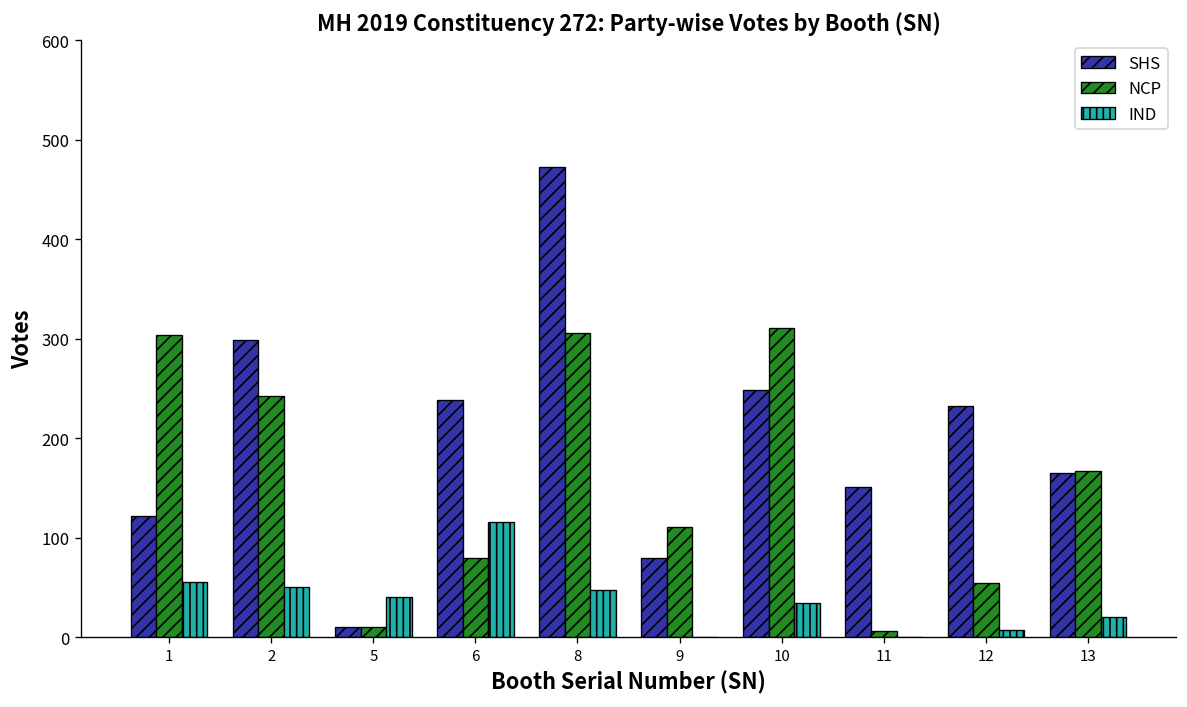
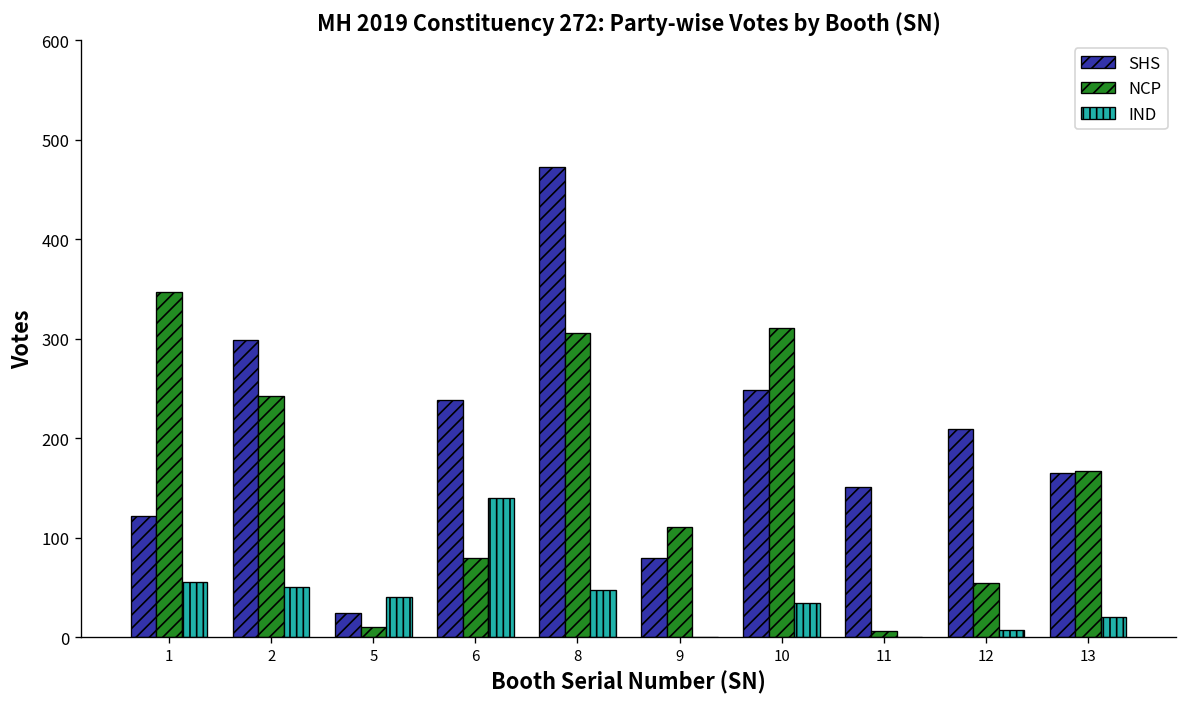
  {
    "SHS": {
      "1": 120,
      "2": 300,
-     "5": 10,
+     "5": 20,
      "6": 240,
      "8": 470,
      "9": 80,
      "10": 250,
      "11": 150,
-     "12": 230,
+     "12": 210,
      "13": 170
    },
    "NCP": {
-     "1": 300,
+     "1": 350,
      "2": 240,
      "5": 10,
      "6": 80,
      "8": 310,
      "9": 110,
      "10": 310,
      "11": 10,
      "12": 60,
      "13": 170
    },
    "IND": {
      "1": 60,
      "2": 50,
      "5": 40,
-     "6": 120,
+     "6": 140,
      "8": 50,
      "9": 0,
      "10": 30,
      "11": 0,
      "12": 10,
      "13": 20
    }
  }
